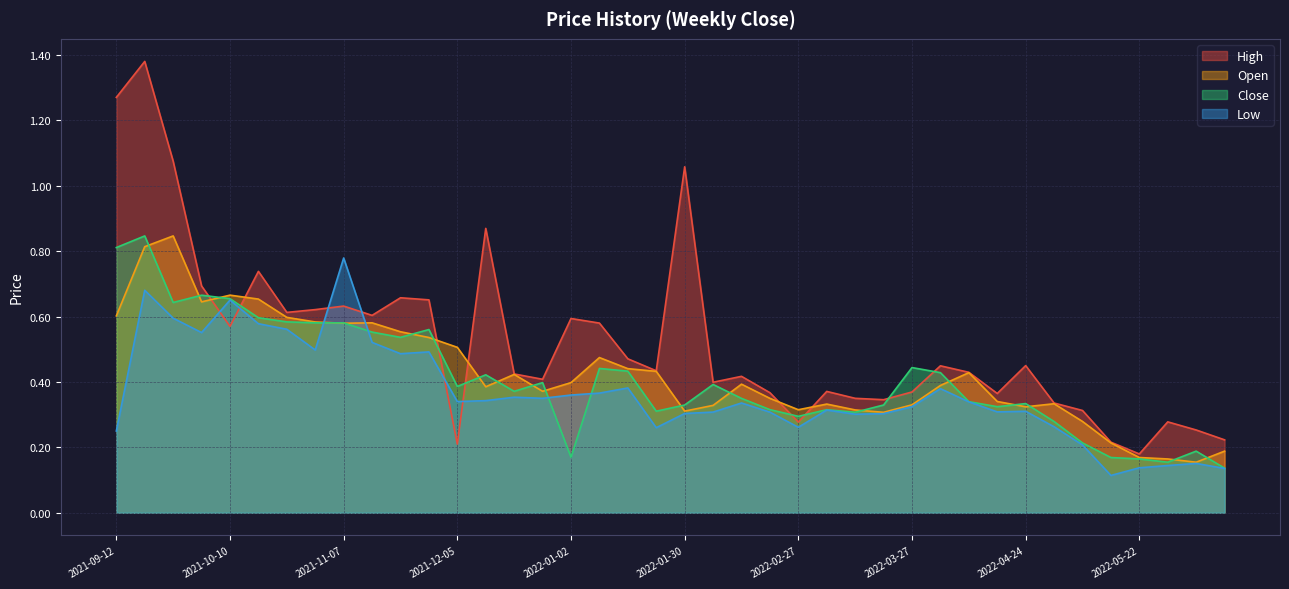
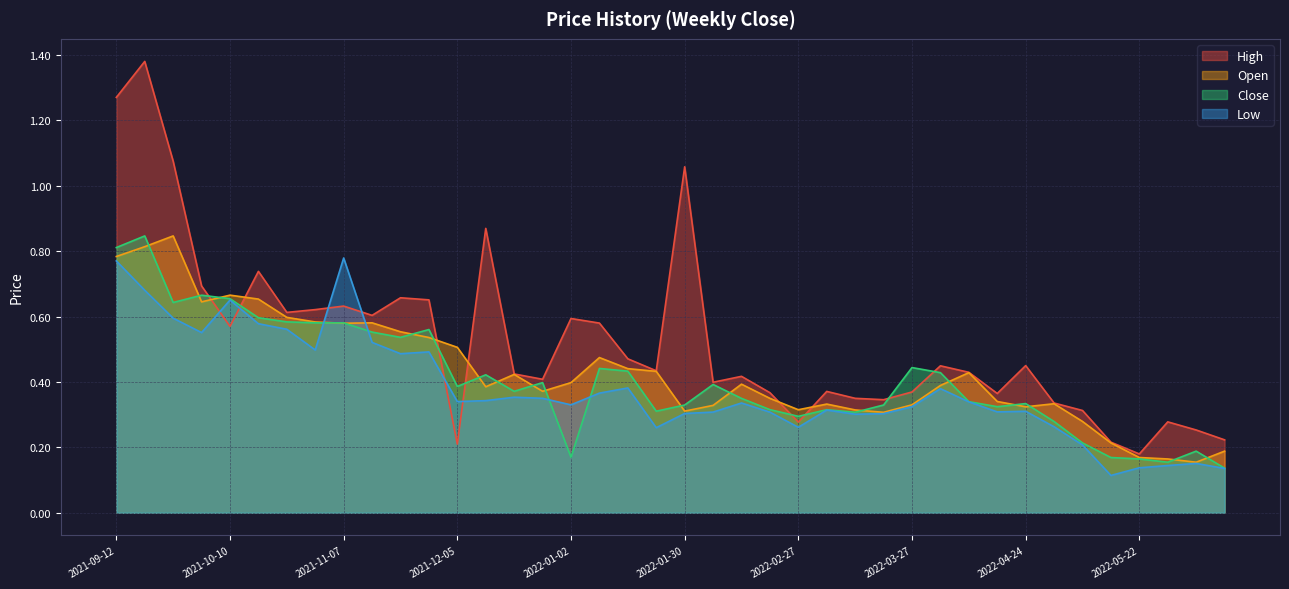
  {
    "High": {
      "2021-09-12": 1.27,
      "2021-10-10": 0.57,
      "2021-11-07": 0.63,
      "2021-12-05": 0.21,
      "2022-01-02": 0.59,
      "2022-01-30": 1.06,
      "2022-02-27": 0.28,
      "2022-03-27": 0.37,
      "2022-04-24": 0.45,
      "2022-05-22": 0.18
    },
    "Open": {
-     "2021-09-12": 0.60,
+     "2021-09-12": 0.78,
      "2021-10-10": 0.67,
      "2021-12-05": 0.51,
      "2022-01-02": 0.40,
      "2022-02-27": 0.32,
      "2022-04-24": 0.32
    },
    "Close": {
      "2021-09-12": 0.81,
      "2021-12-05": 0.39,
      "2022-01-02": 0.17,
      "2022-01-30": 0.33,
      "2022-02-27": 0.29,
      "2022-03-27": 0.44,
      "2022-04-24": 0.33
    },
    "Low": {
-     "2021-09-12": 0.25,
+     "2021-09-12": 0.77,
      "2021-11-07": 0.78,
      "2021-12-05": 0.34,
-     "2022-01-02": 0.36,
+     "2022-01-02": 0.33,
      "2022-02-27": 0.26,
      "2022-04-24": 0.31,
      "2022-05-22": 0.14
    }
  }
